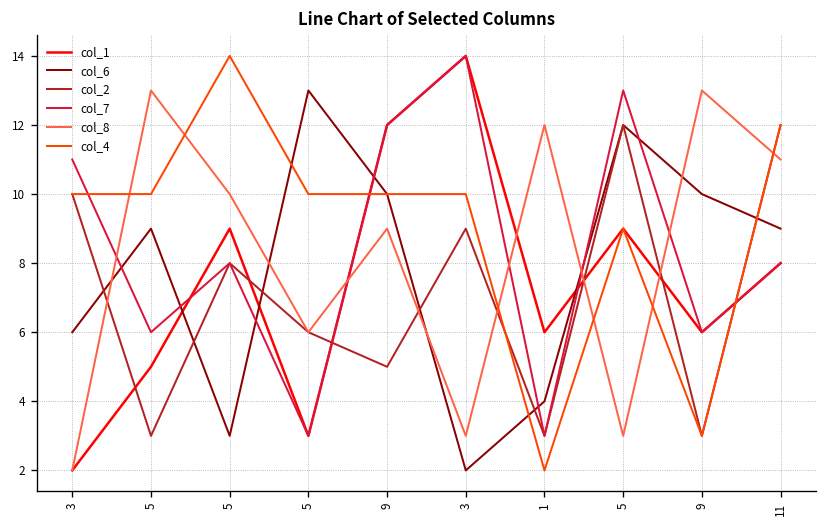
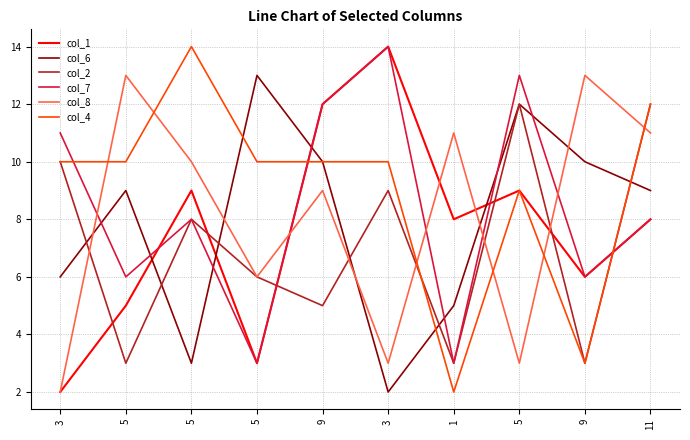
  {
    "col_1": {
-     "1": 6
+     "1": 8
    },
    "col_6": {
-     "1": 4,
+     "1": 5,
      "11": 9
    },
    "col_8": {
-     "1": 12,
+     "1": 11,
      "11": 11
    },
    "col_4": {
      "1": 2
    }
  }
